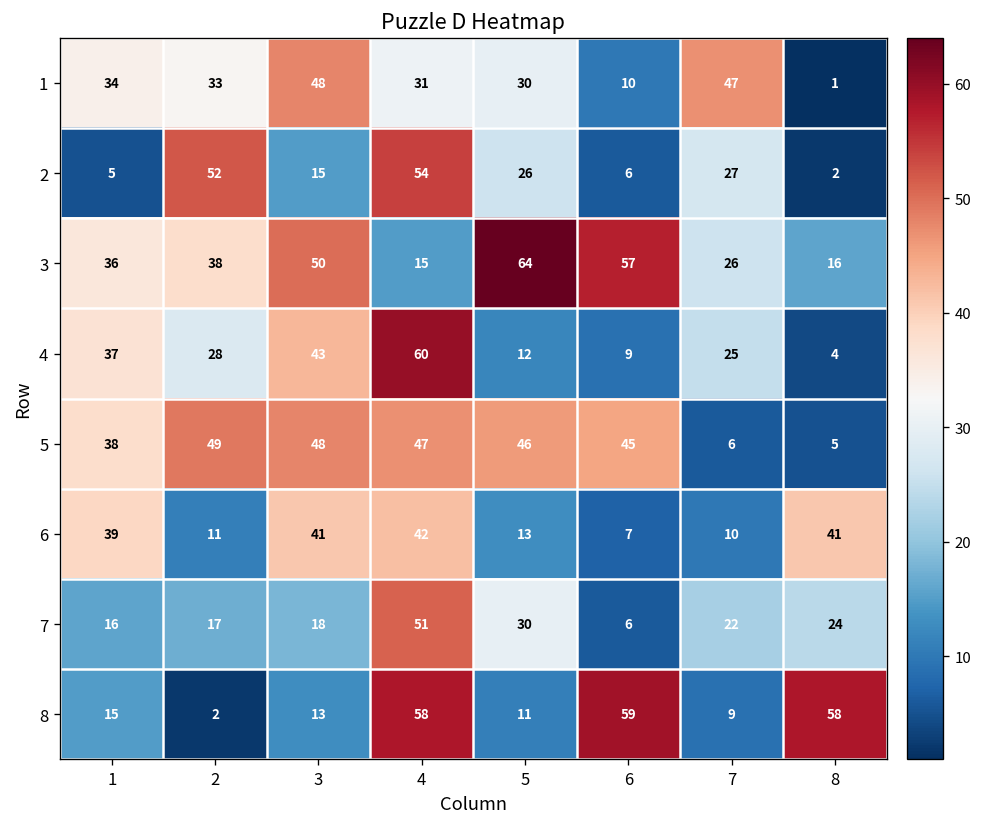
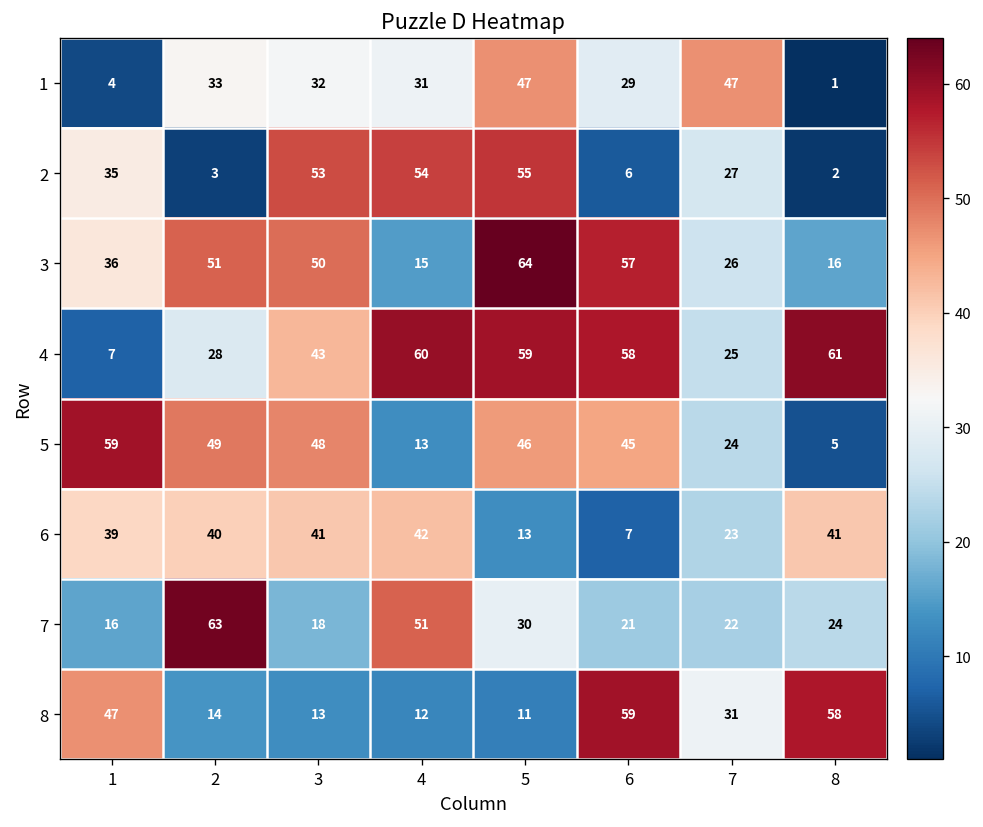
  {
    "1": {
-     "1": 34,
+     "1": 4,
      "2": 33,
-     "3": 48,
+     "3": 32,
      "4": 31,
-     "5": 30,
-     "6": 10,
+     "5": 47,
+     "6": 29,
      "7": 47,
      "8": 1
    },
    "2": {
-     "1": 5,
-     "2": 52,
-     "3": 15,
+     "1": 35,
+     "2": 3,
+     "3": 53,
      "4": 54,
-     "5": 26,
+     "5": 55,
      "6": 6,
      "7": 27,
      "8": 2
    },
    "3": {
      "1": 36,
-     "2": 38,
+     "2": 51,
      "3": 50,
      "4": 15,
      "5": 64,
      "6": 57,
      "7": 26,
      "8": 16
    },
    "4": {
-     "1": 37,
+     "1": 7,
      "2": 28,
      "3": 43,
      "4": 60,
-     "5": 12,
-     "6": 9,
+     "5": 59,
+     "6": 58,
      "7": 25,
-     "8": 4
+     "8": 61
    },
    "5": {
-     "1": 38,
+     "1": 59,
      "2": 49,
      "3": 48,
-     "4": 47,
+     "4": 13,
      "5": 46,
      "6": 45,
-     "7": 6,
+     "7": 24,
      "8": 5
    },
    "6": {
      "1": 39,
-     "2": 11,
+     "2": 40,
      "3": 41,
      "4": 42,
      "5": 13,
      "6": 7,
-     "7": 10,
+     "7": 23,
      "8": 41
    },
    "7": {
      "1": 16,
-     "2": 17,
+     "2": 63,
      "3": 18,
      "4": 51,
      "5": 30,
-     "6": 6,
+     "6": 21,
      "7": 22,
      "8": 24
    },
    "8": {
-     "1": 15,
-     "2": 2,
+     "1": 47,
+     "2": 14,
      "3": 13,
-     "4": 58,
+     "4": 12,
      "5": 11,
      "6": 59,
-     "7": 9,
+     "7": 31,
      "8": 58
    }
  }
